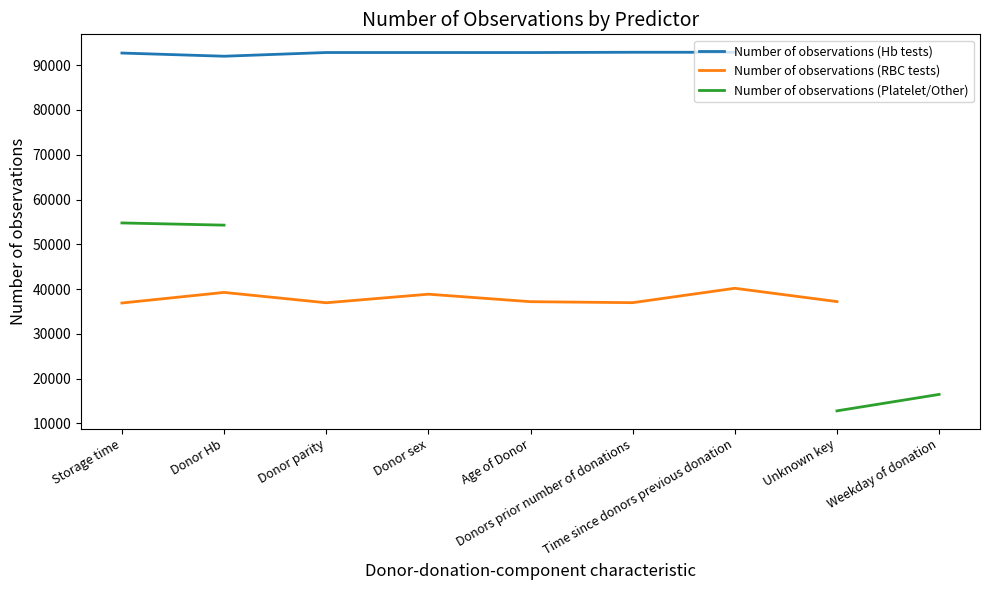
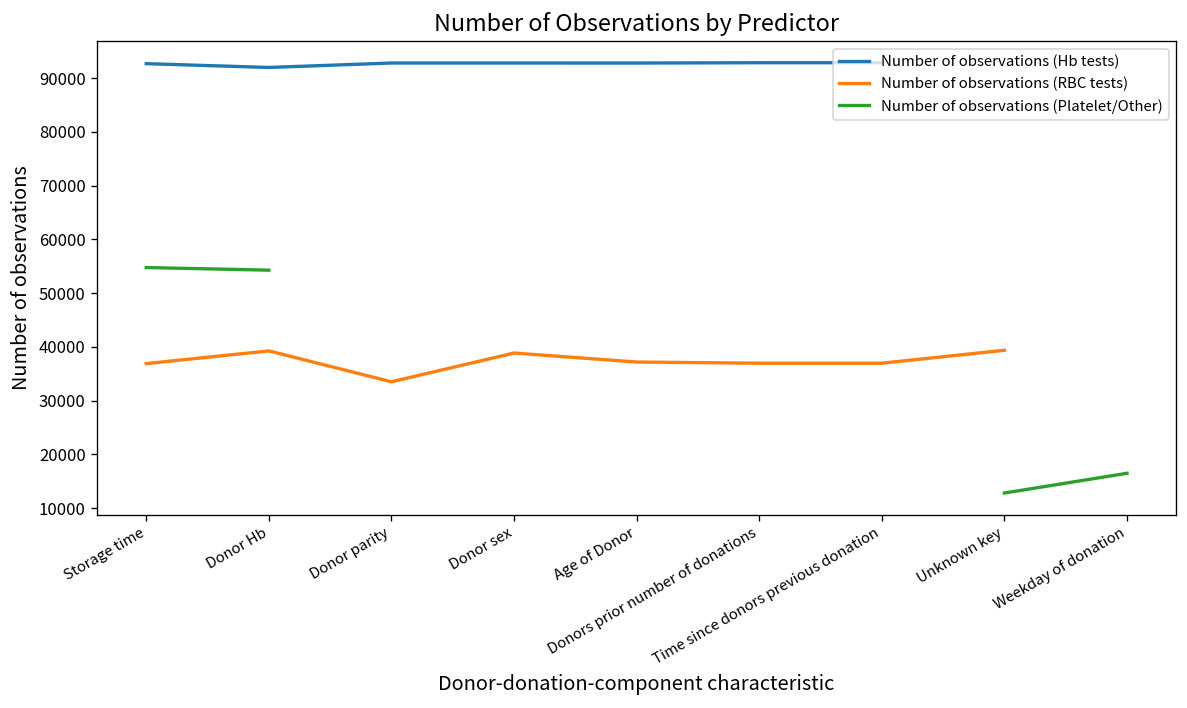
  {
    "Number of observations (Hb tests)": {
      "Storage time": 93000,
      "Donor Hb": 92000,
      "Donor parity": 93000,
      "Donor sex": 93000,
      "Age of Donor": 93000,
      "Donors prior number of donations": 93000
    },
    "Number of observations (RBC tests)": {
      "Storage time": 37000,
      "Donor Hb": 39000,
-     "Donor parity": 37000,
+     "Donor parity": 34000,
      "Donor sex": 39000,
      "Age of Donor": 37000,
      "Donors prior number of donations": 37000,
-     "Time since donors previous donation": 40000,
-     "Unknown key": 37000
+     "Time since donors previous donation": 37000,
+     "Unknown key": 39000
    },
    "Number of observations (Platelet/Other)": {
      "Storage time": 55000,
      "Donor Hb": 54000,
      "Donor sex": 22000,
      "Unknown key": 13000,
      "Weekday of donation": 16000
    }
  }
